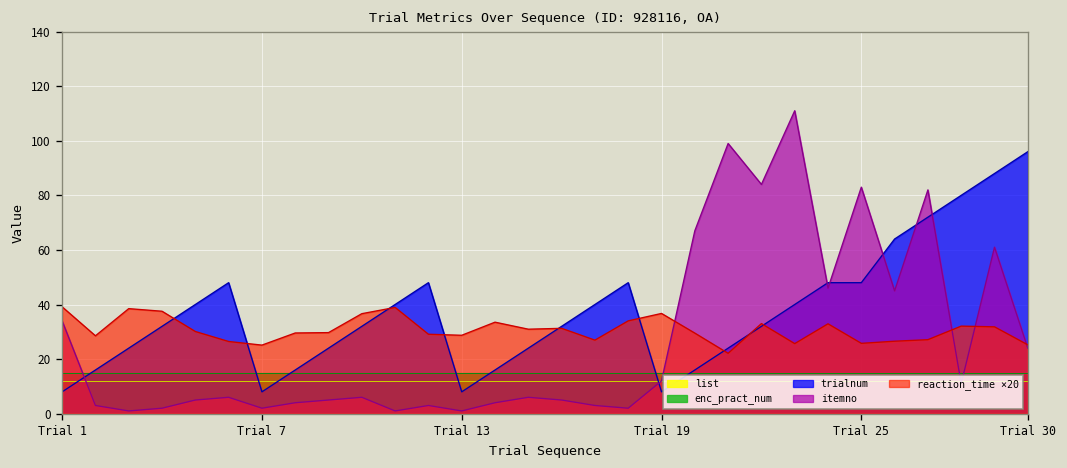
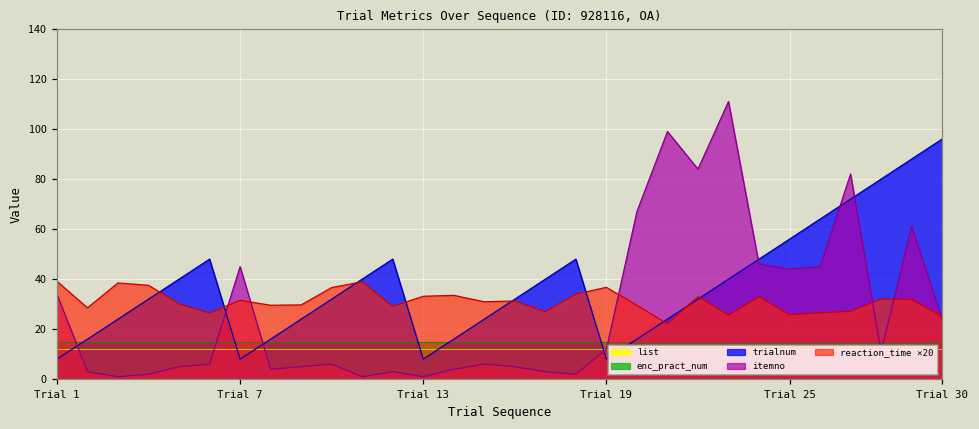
  {
    "list": {
      "Trial 1": 12,
      "Trial 7": 12,
      "Trial 13": 12,
      "Trial 30": 12
    },
    "enc_pract_num": {
      "Trial 1": 15,
      "Trial 7": 15,
      "Trial 13": 15,
      "Trial 19": 15,
      "Trial 25": 15,
      "Trial 30": 15
    },
    "trialnum": {
      "Trial 1": 8,
      "Trial 7": 8,
      "Trial 13": 8,
      "Trial 19": 8,
-     "Trial 25": 48,
+     "Trial 25": 56,
      "Trial 30": 96
    },
    "itemno": {
      "Trial 1": 34,
-     "Trial 7": 2,
+     "Trial 7": 45,
      "Trial 13": 1,
-     "Trial 25": 83,
+     "Trial 25": 44,
      "Trial 30": 24
    },
    "reaction_time ×20": {
      "Trial 1": 39,
-     "Trial 7": 25,
-     "Trial 13": 29,
+     "Trial 7": 32,
+     "Trial 13": 33,
      "Trial 19": 37,
      "Trial 25": 26,
      "Trial 30": 25
    }
  }
